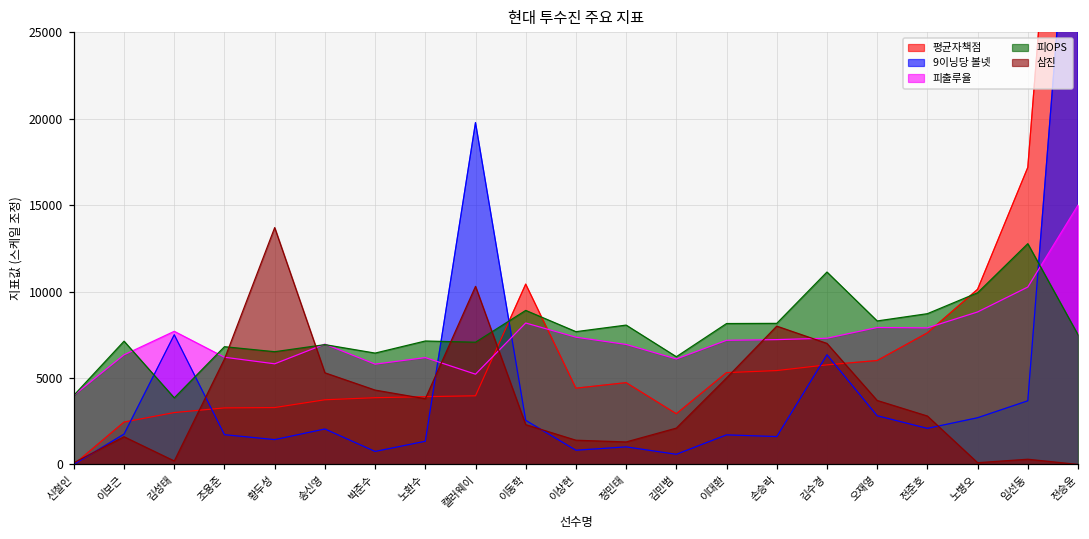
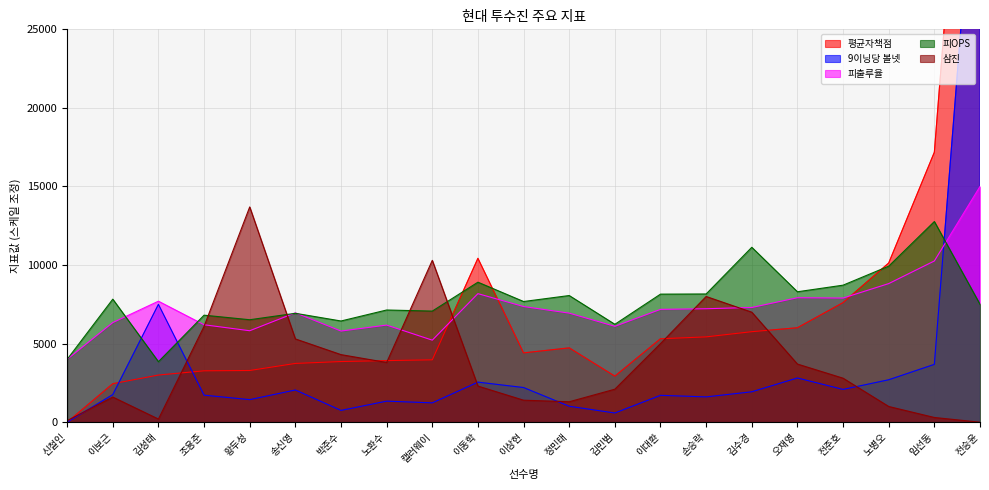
  {
    "평균자책점": {
      "이보근": 2500,
      "김성태": 3000,
      "조용준": 3300,
      "황두성": 3300,
      "송신영": 3700,
      "박준수": 3900,
      "캘러웨이": 4000,
      "이동학": 10400,
      "이상현": 4400,
      "정민태": 4700,
      "김민범": 2900,
      "이대환": 5300,
      "손승락": 5400,
      "김수경": 5800,
      "오재영": 6000,
      "전준호": 7600,
      "노병오": 10100,
      "임선동": 17200
    },
    "9이닝당 볼넷": {
      "김성태": 7500,
      "조용준": 1700,
      "황두성": 1400,
      "송신영": 2100,
      "박준수": 800,
      "노환수": 1300,
-     "캘러웨이": 19800,
+     "캘러웨이": 1200,
      "이동학": 2600,
-     "이상현": 800,
+     "이상현": 2200,
      "정민태": 1000,
      "김민범": 600,
      "이대환": 1700,
      "손승락": 1600,
-     "김수경": 6300,
+     "김수경": 1900,
      "오재영": 2800,
      "전준호": 2100,
      "노병오": 2700,
      "임선동": 3700
    },
    "피출루율": {
      "이보근": 6300,
      "김성태": 7700,
      "황두성": 5800,
      "박준수": 5800,
      "노환수": 6200,
      "캘러웨이": 5200,
      "이동학": 8200,
      "이상현": 7400,
      "정민태": 6900,
      "이대환": 7200,
      "손승락": 7200,
      "김수경": 7300,
      "오재영": 7900,
      "전준호": 7900,
      "노병오": 8800,
      "임선동": 10300,
      "전승윤": 15000
    },
    "피OPS": {
-     "이보근": 7100,
+     "이보근": 7800,
      "김성태": 3900,
      "조용준": 6800,
      "황두성": 6500,
      "박준수": 6400,
      "노환수": 7100,
      "캘러웨이": 7100,
      "이동학": 8900,
      "이상현": 7700,
      "정민태": 8100,
      "이대환": 8100,
      "김수경": 11100,
      "오재영": 8300,
      "전준호": 8700,
      "노병오": 9900,
      "임선동": 12800,
      "전승윤": 7500
    },
    "삼진": {
      "김성태": 200,
      "황두성": 13700,
      "송신영": 5300,
      "박준수": 4300,
      "캘러웨이": 10300,
      "이동학": 2300,
      "이상현": 1400,
      "정민태": 1300,
      "김민범": 2100,
      "이대환": 5000,
      "김수경": 7000,
      "오재영": 3700,
      "전준호": 2800,
-     "노병오": 100,
+     "노병오": 1000,
      "임선동": 300,
      "전승윤": 0
    }
  }
